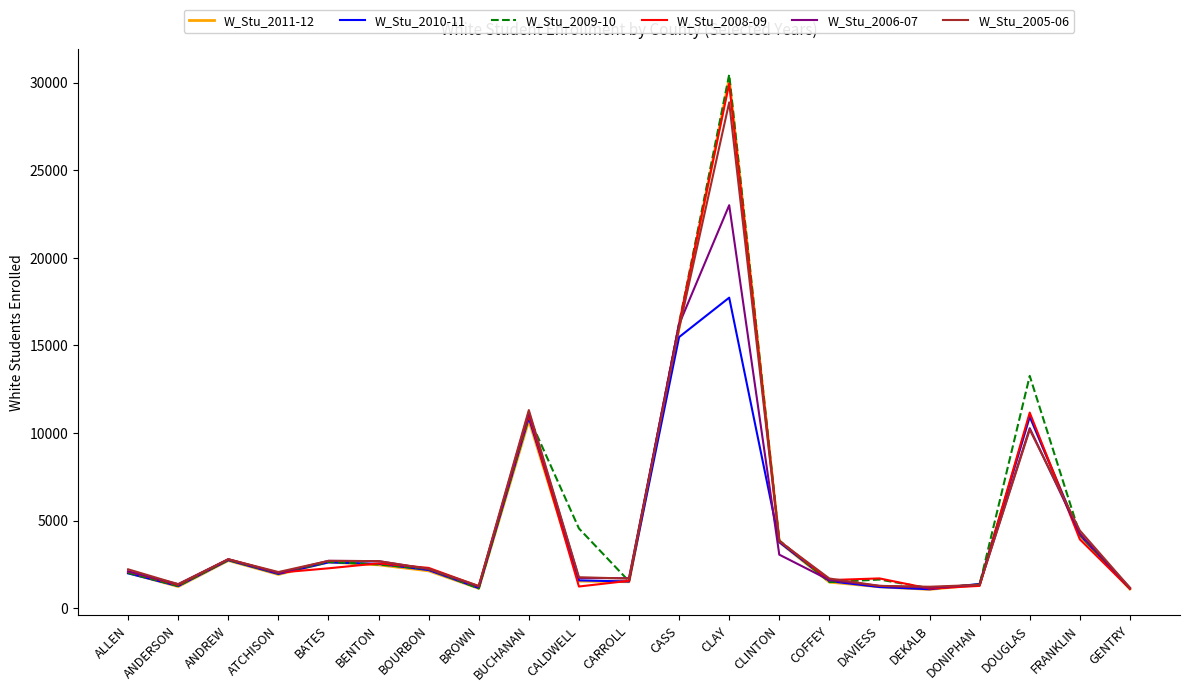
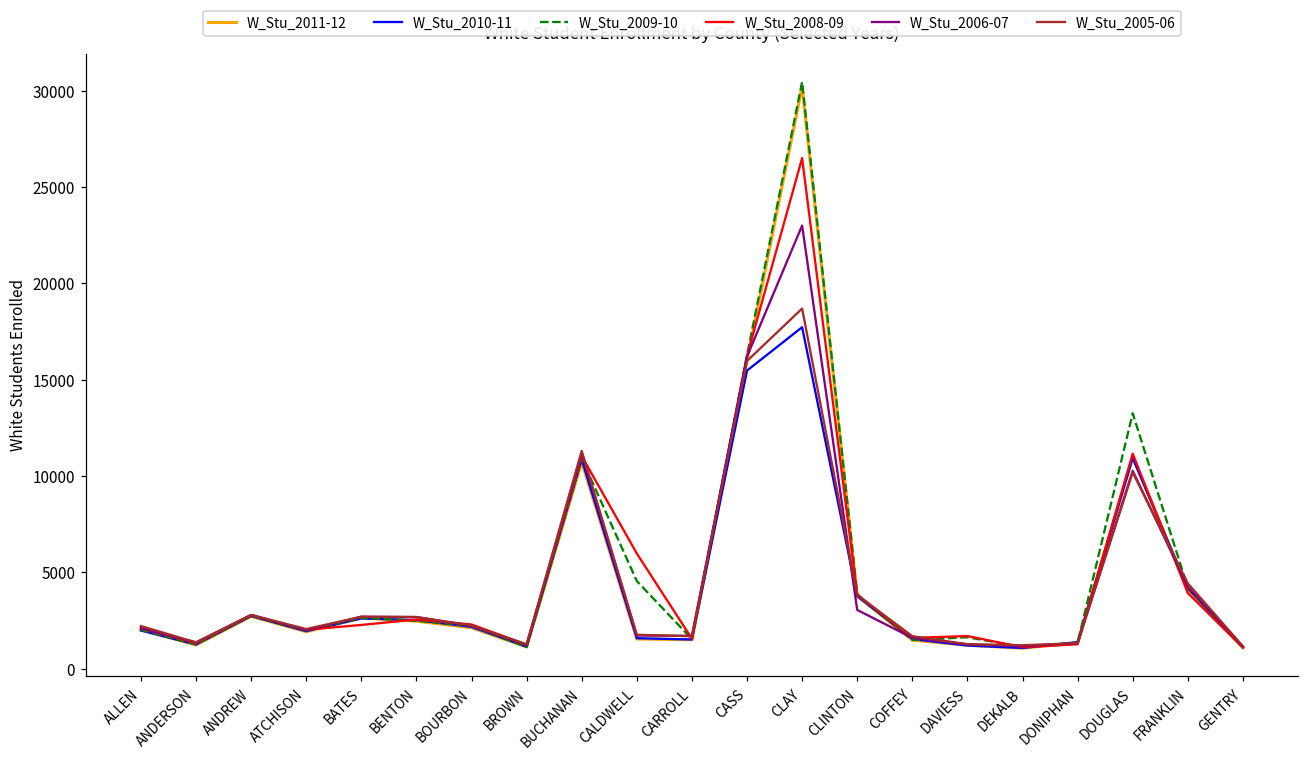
  {
    "W_Stu_2011-12": {
      "BUCHANAN": 10700,
      "CLAY": 30200
    },
    "W_Stu_2010-11": {
      "CASS": 15500,
      "CLAY": 17700
    },
    "W_Stu_2009-10": {
      "CALDWELL": 4600,
      "CLAY": 30500,
      "DOUGLAS": 13300
    },
    "W_Stu_2008-09": {
      "BATES": 2300,
-     "CALDWELL": 1200,
-     "CLAY": 29900,
+     "CALDWELL": 6000,
+     "CLAY": 26500,
      "DOUGLAS": 11200,
      "FRANKLIN": 3900
    },
    "W_Stu_2006-07": {
      "CLAY": 23000,
      "CLINTON": 3100
    },
    "W_Stu_2005-06": {
-     "CLAY": 28900,
+     "CLAY": 18700,
      "FRANKLIN": 4400
    }
  }
